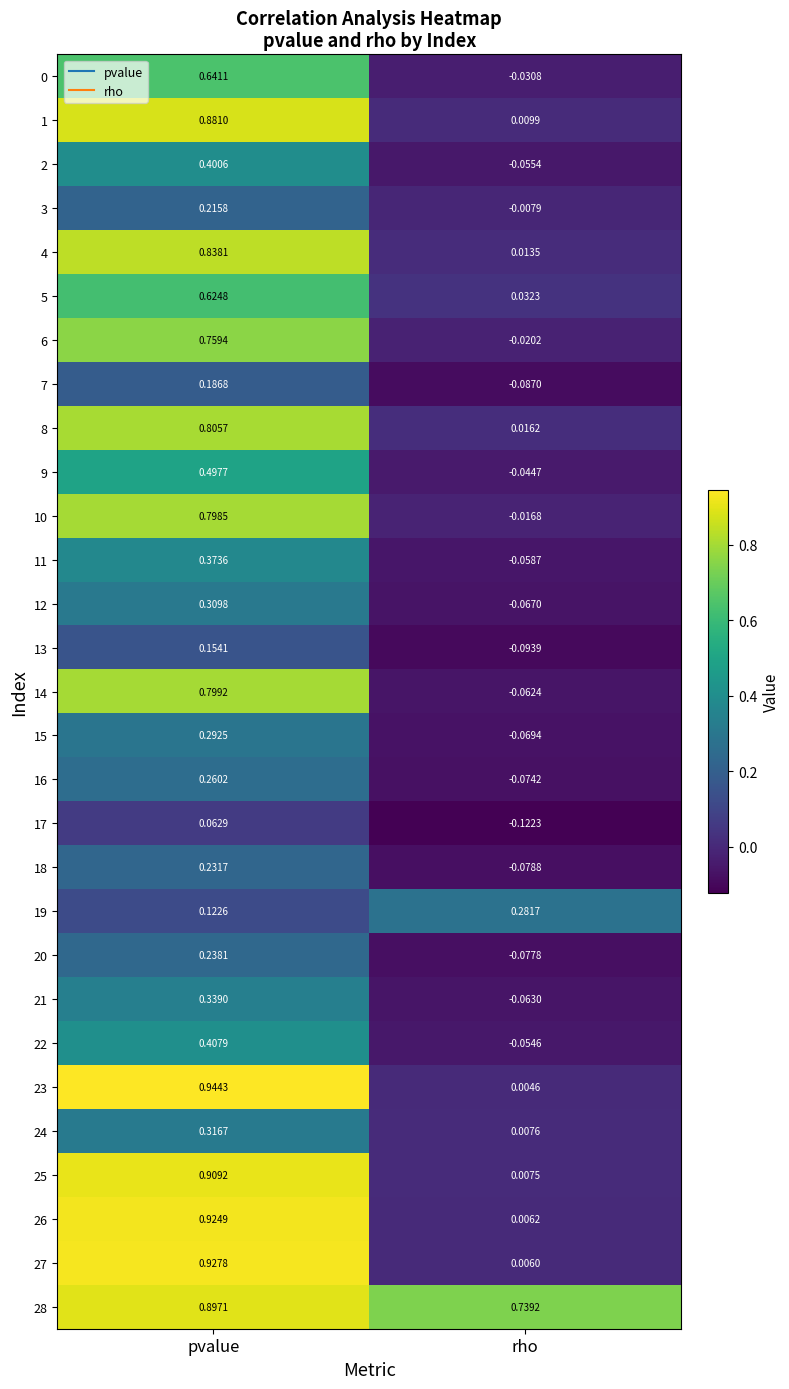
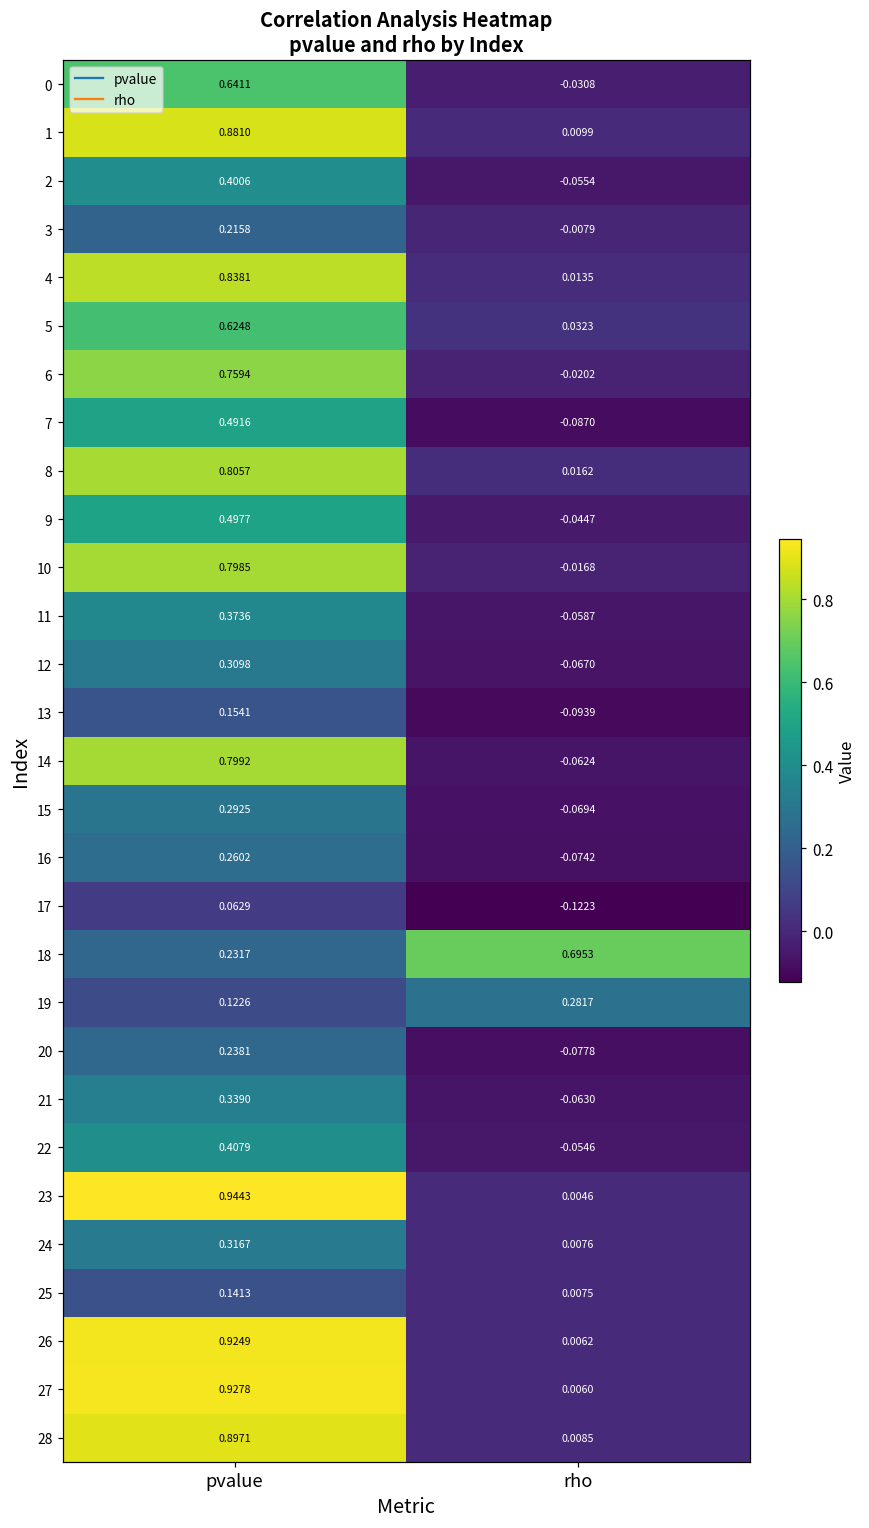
  {
    "0": {
      "pvalue": 0.6411,
      "rho": -0.0308
    },
    "1": {
      "pvalue": 0.8810,
      "rho": 0.0099
    },
    "2": {
      "pvalue": 0.4006,
      "rho": -0.0554
    },
    "3": {
      "pvalue": 0.2158,
      "rho": -0.0079
    },
    "4": {
      "pvalue": 0.8381,
      "rho": 0.0135
    },
    "5": {
      "pvalue": 0.6248,
      "rho": 0.0323
    },
    "6": {
      "pvalue": 0.7594,
      "rho": -0.0202
    },
    "7": {
-     "pvalue": 0.1868,
+     "pvalue": 0.4916,
      "rho": -0.0870
    },
    "8": {
      "pvalue": 0.8057,
      "rho": 0.0162
    },
    "9": {
      "pvalue": 0.4977,
      "rho": -0.0447
    },
    "10": {
      "pvalue": 0.7985,
      "rho": -0.0168
    },
    "11": {
      "pvalue": 0.3736,
      "rho": -0.0587
    },
    "12": {
      "pvalue": 0.3098,
      "rho": -0.0670
    },
    "13": {
      "pvalue": 0.1541,
      "rho": -0.0939
    },
    "14": {
      "pvalue": 0.7992,
      "rho": -0.0624
    },
    "15": {
      "pvalue": 0.2925,
      "rho": -0.0694
    },
    "16": {
      "pvalue": 0.2602,
      "rho": -0.0742
    },
    "17": {
      "pvalue": 0.0629,
      "rho": -0.1223
    },
    "18": {
      "pvalue": 0.2317,
-     "rho": -0.0788
+     "rho": 0.6953
    },
    "19": {
      "pvalue": 0.1226,
      "rho": 0.2817
    },
    "20": {
      "pvalue": 0.2381,
      "rho": -0.0778
    },
    "21": {
      "pvalue": 0.3390,
      "rho": -0.0630
    },
    "22": {
      "pvalue": 0.4079,
      "rho": -0.0546
    },
    "23": {
      "pvalue": 0.9443,
      "rho": 0.0046
    },
    "24": {
      "pvalue": 0.3167,
      "rho": 0.0076
    },
    "25": {
-     "pvalue": 0.9092,
+     "pvalue": 0.1413,
      "rho": 0.0075
    },
    "26": {
      "pvalue": 0.9249,
      "rho": 0.0062
    },
    "27": {
      "pvalue": 0.9278,
      "rho": 0.0060
    },
    "28": {
      "pvalue": 0.8971,
-     "rho": 0.7392
+     "rho": 0.0085
    }
  }
